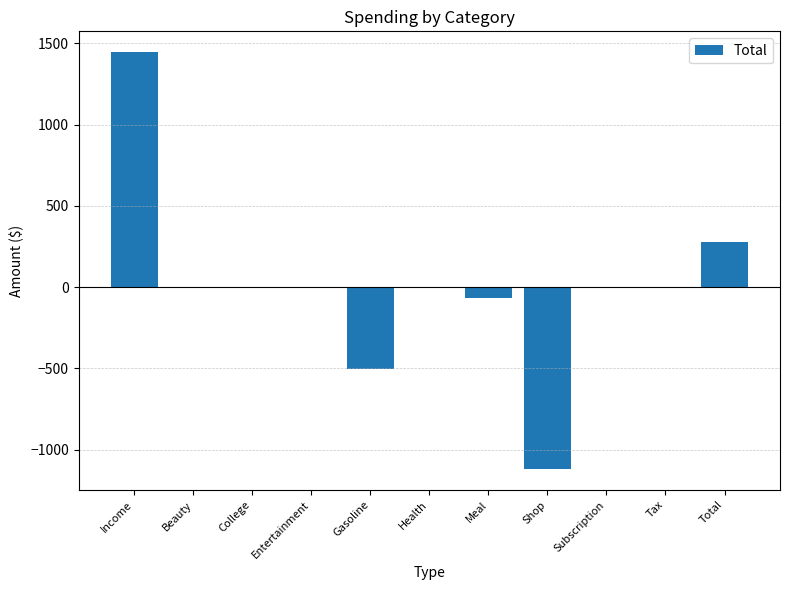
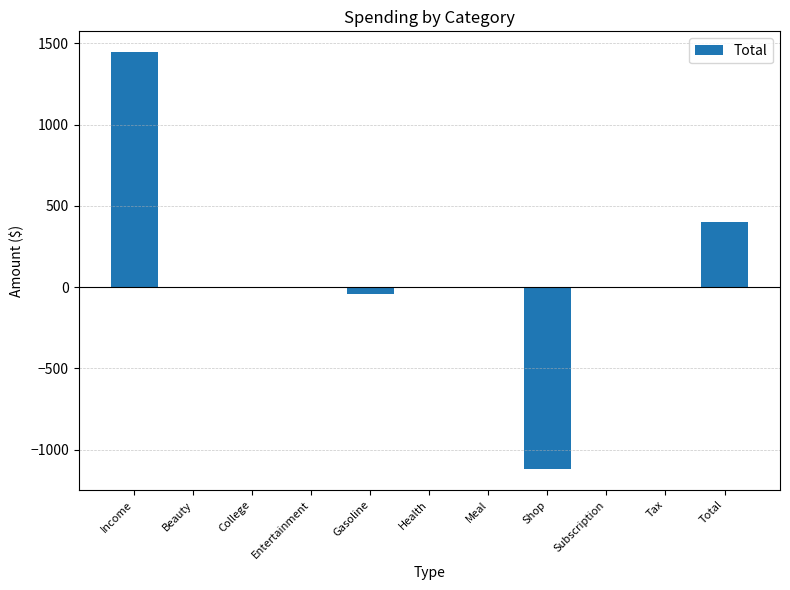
  {
    "Income": 1450,
    "Beauty": 0,
    "College": 0,
    "Entertainment": 0,
-   "Gasoline": -500,
+   "Gasoline": -50,
    "Health": 0,
-   "Meal": -70,
+   "Meal": 0,
    "Shop": -1120,
    "Subscription": 0,
    "Tax": 0,
-   "Total": 280
+   "Total": 400
  }
